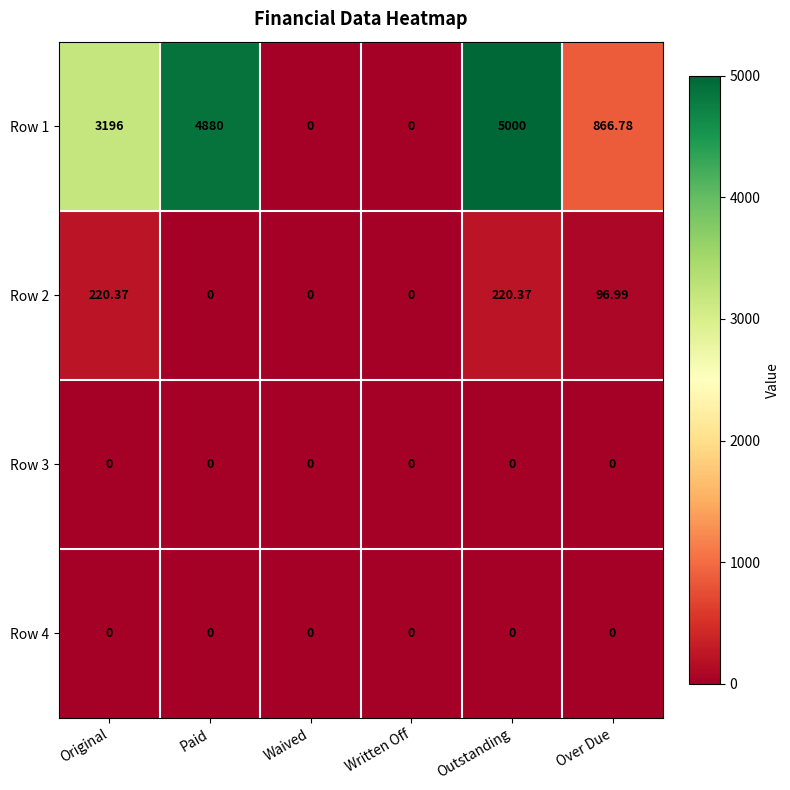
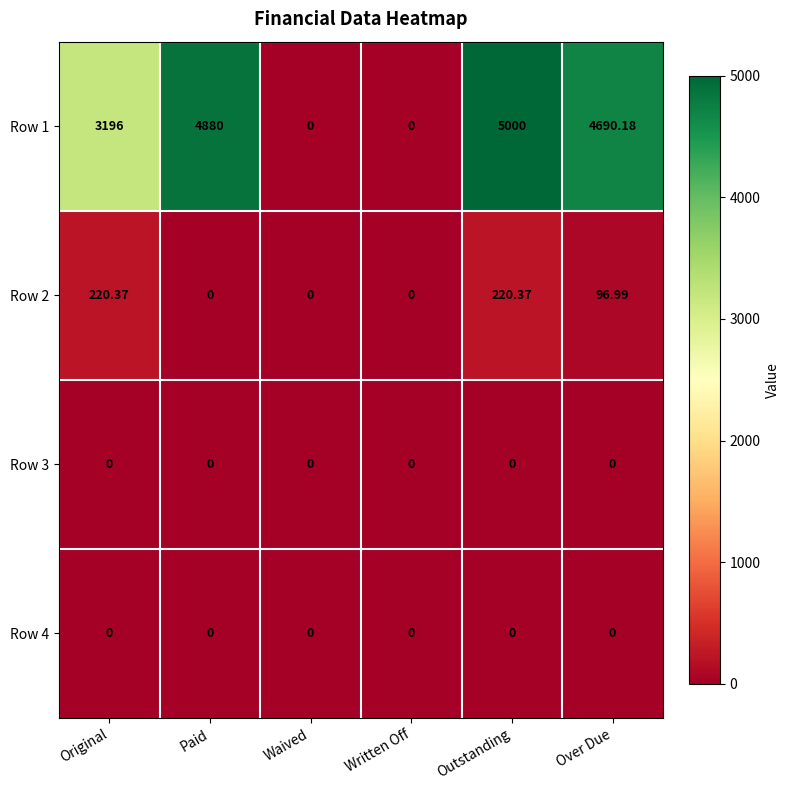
  {
    "Row 1": {
      "Original": 3196,
      "Paid": 4880,
      "Waived": 0,
      "Written Off": 0,
      "Outstanding": 5000,
-     "Over Due": 866.78
+     "Over Due": 4690.18
    },
    "Row 2": {
      "Original": 220.37,
      "Paid": 0,
      "Waived": 0,
      "Written Off": 0,
      "Outstanding": 220.37,
      "Over Due": 96.99
    },
    "Row 3": {
      "Original": 0,
      "Paid": 0,
      "Waived": 0,
      "Written Off": 0,
      "Outstanding": 0,
      "Over Due": 0
    },
    "Row 4": {
      "Original": 0,
      "Paid": 0,
      "Waived": 0,
      "Written Off": 0,
      "Outstanding": 0,
      "Over Due": 0
    }
  }
